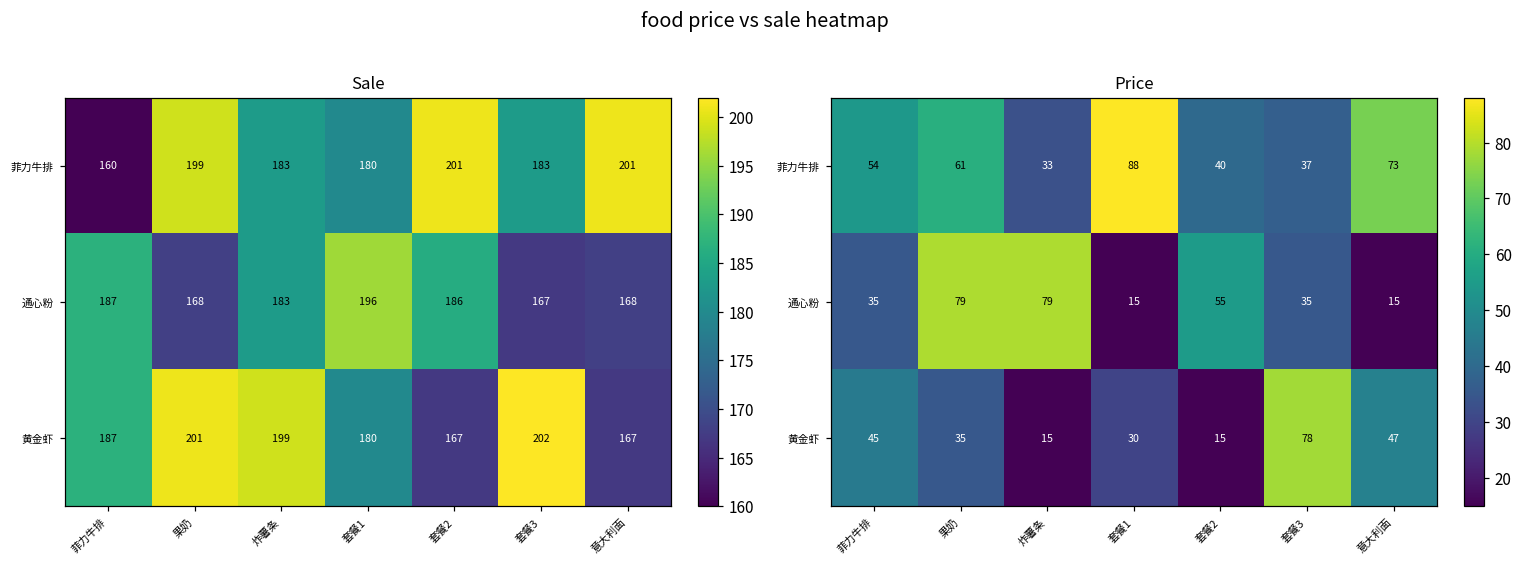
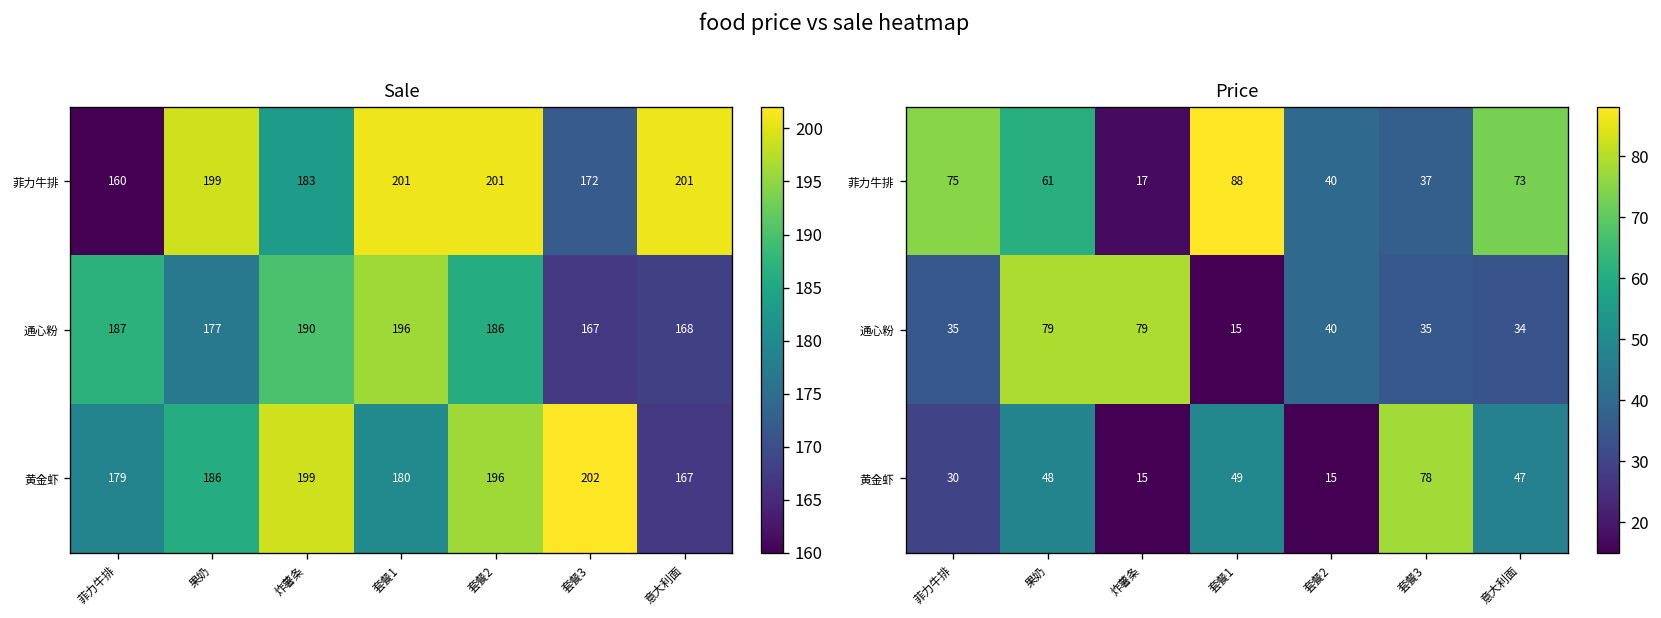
  {
    "Sale": {
      "菲力牛排": {
        "菲力牛排": 160,
        "果奶": 199,
        "炸薯条": 183,
-       "套餐1": 180,
+       "套餐1": 201,
        "套餐2": 201,
-       "套餐3": 183,
+       "套餐3": 172,
        "意大利面": 201
      },
      "通心粉": {
        "菲力牛排": 187,
-       "果奶": 168,
-       "炸薯条": 183,
+       "果奶": 177,
+       "炸薯条": 190,
        "套餐1": 196,
        "套餐2": 186,
        "套餐3": 167,
        "意大利面": 168
      },
      "黄金虾": {
-       "菲力牛排": 187,
-       "果奶": 201,
+       "菲力牛排": 179,
+       "果奶": 186,
        "炸薯条": 199,
        "套餐1": 180,
-       "套餐2": 167,
+       "套餐2": 196,
        "套餐3": 202,
        "意大利面": 167
      }
    },
    "Price": {
      "菲力牛排": {
-       "菲力牛排": 54,
+       "菲力牛排": 75,
        "果奶": 61,
-       "炸薯条": 33,
+       "炸薯条": 17,
        "套餐1": 88,
        "套餐2": 40,
        "套餐3": 37,
        "意大利面": 73
      },
      "通心粉": {
        "菲力牛排": 35,
        "果奶": 79,
        "炸薯条": 79,
        "套餐1": 15,
-       "套餐2": 55,
+       "套餐2": 40,
        "套餐3": 35,
-       "意大利面": 15
+       "意大利面": 34
      },
      "黄金虾": {
-       "菲力牛排": 45,
-       "果奶": 35,
+       "菲力牛排": 30,
+       "果奶": 48,
        "炸薯条": 15,
-       "套餐1": 30,
+       "套餐1": 49,
        "套餐2": 15,
        "套餐3": 78,
        "意大利面": 47
      }
    }
  }
